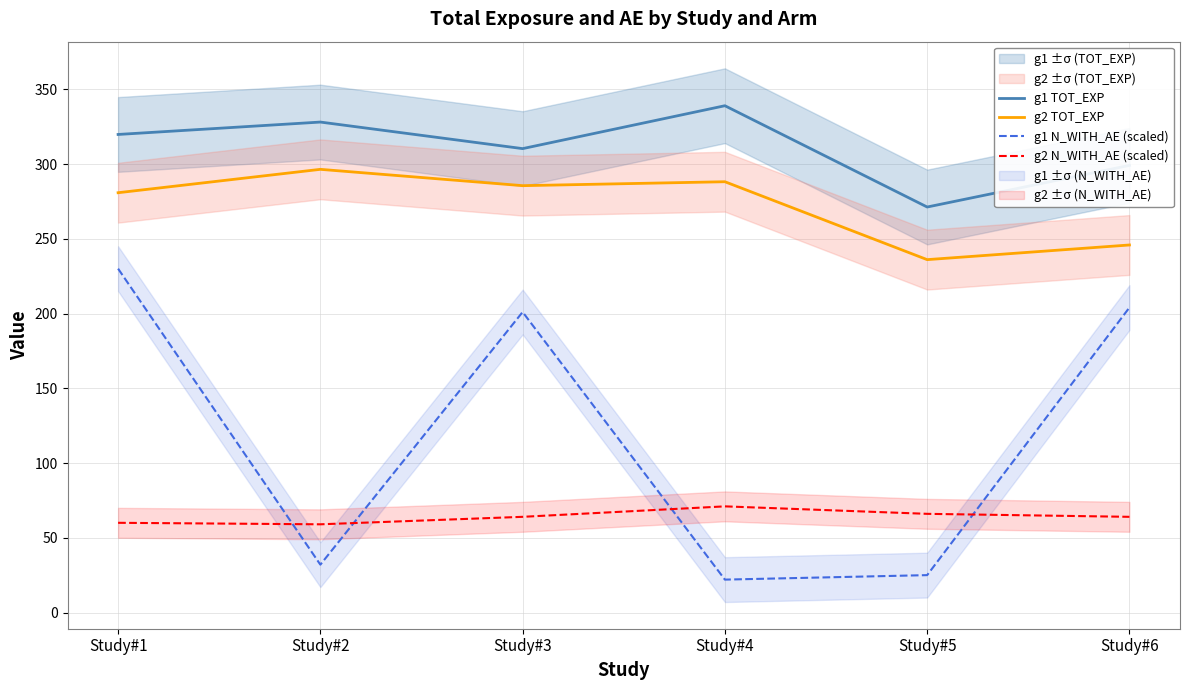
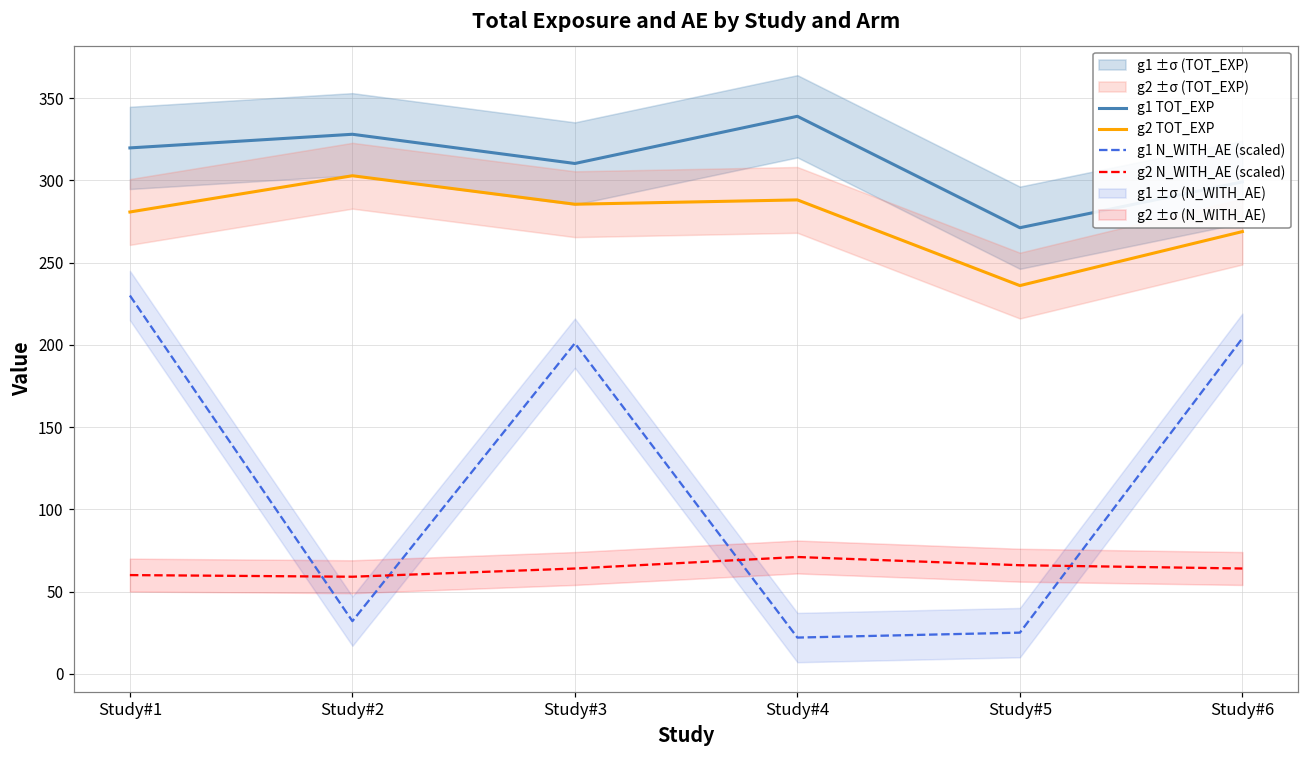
  {
    "g2 TOT_EXP": {
      "Study#1": 281,
-     "Study#2": 296,
+     "Study#2": 303,
      "Study#3": 286,
      "Study#4": 288,
      "Study#5": 236,
-     "Study#6": 246
+     "Study#6": 269
    }
  }
